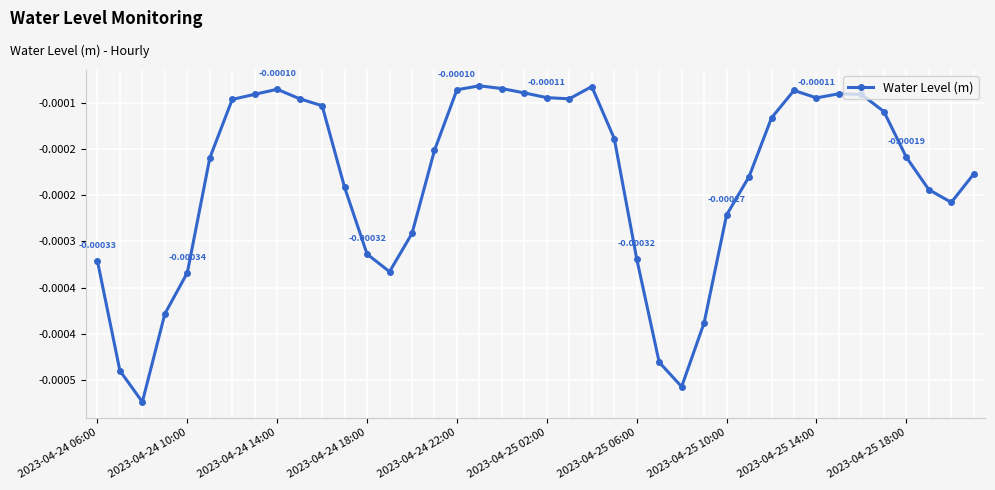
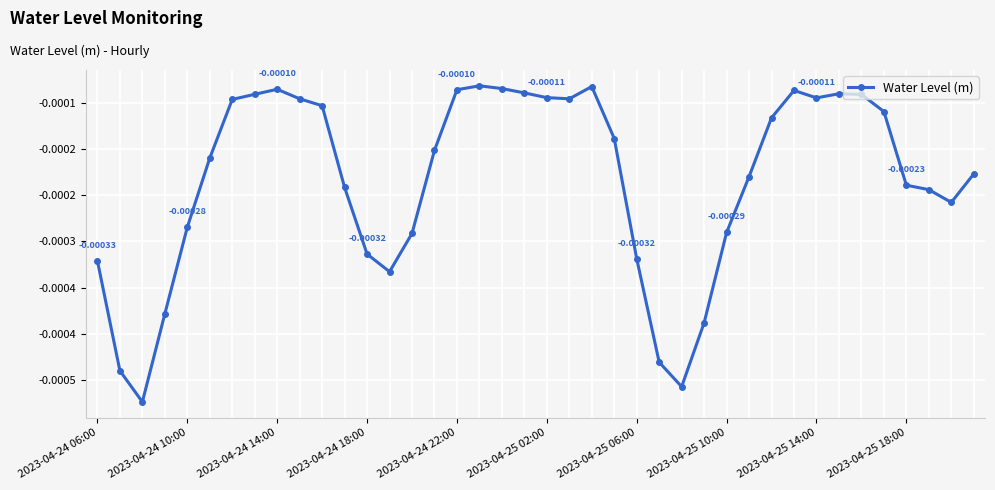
  {
    "2023-04-24 06:00": -0.00033,
-   "2023-04-24 10:00": -0.00034,
+   "2023-04-24 10:00": -0.00028,
    "2023-04-24 14:00": -0.00010,
    "2023-04-24 18:00": -0.00032,
    "2023-04-25 06:00": -0.00032,
-   "2023-04-25 10:00": -0.00027,
-   "2023-04-25 18:00": -0.00019
+   "2023-04-25 10:00": -0.00029,
+   "2023-04-25 18:00": -0.00023
  }
